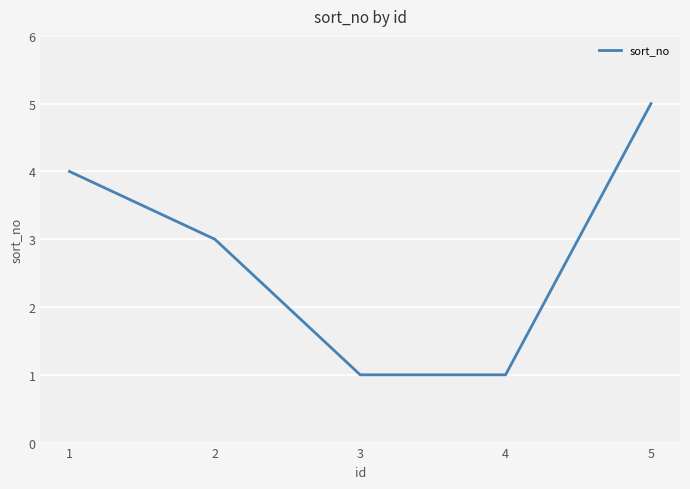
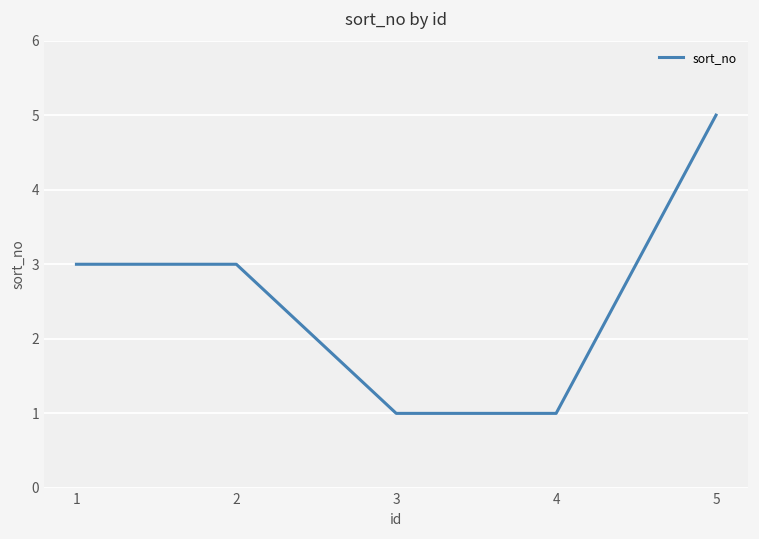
  {
-   "1": 4,
+   "1": 3,
    "2": 3,
    "3": 1,
    "4": 1,
    "5": 5
  }
